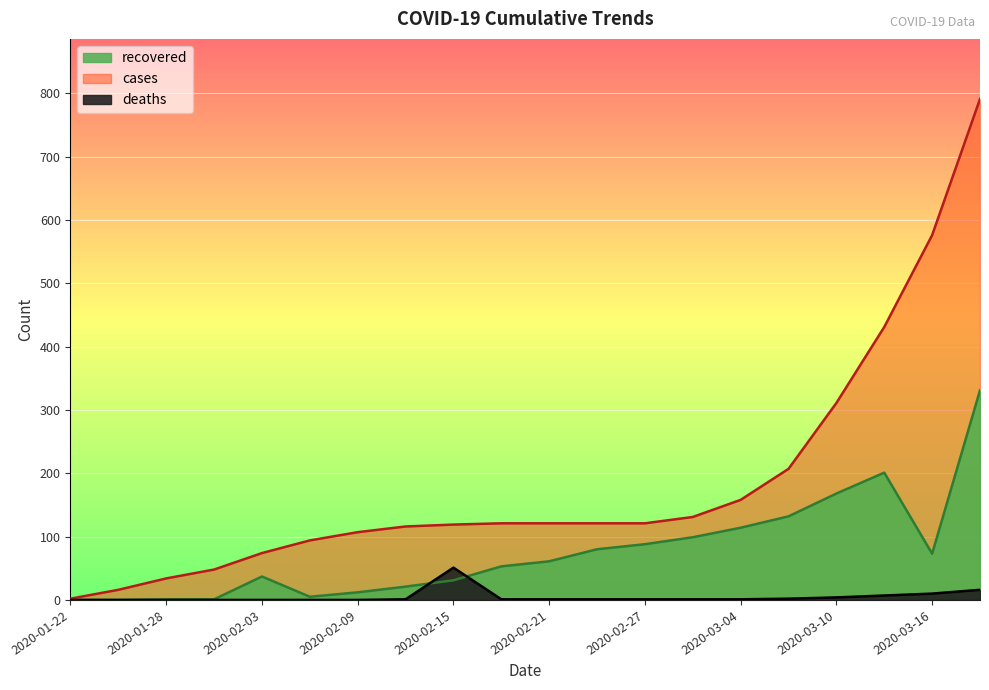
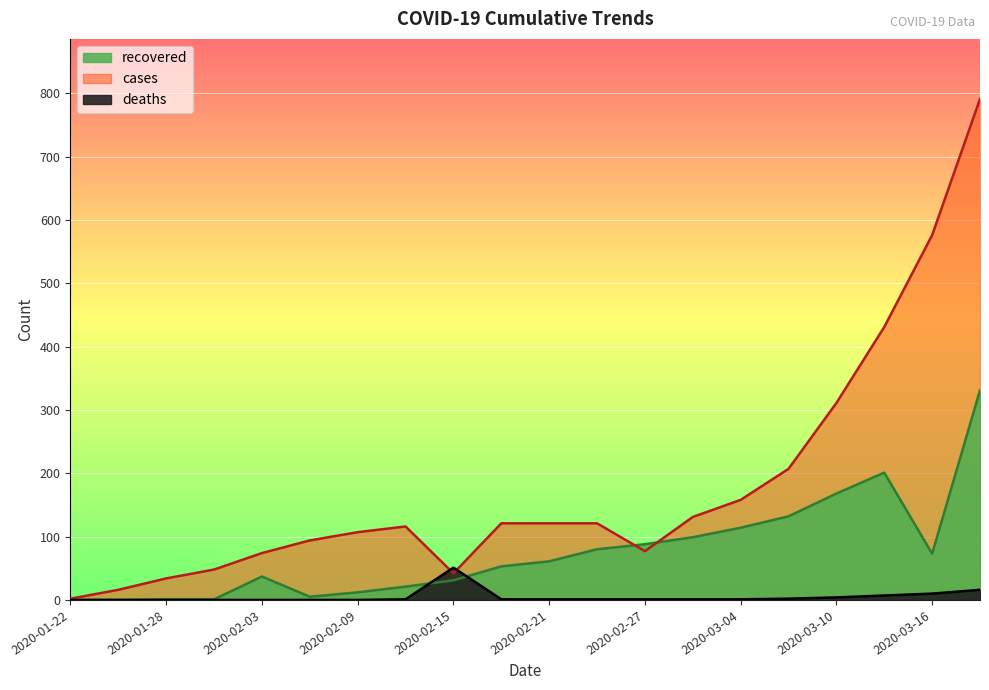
  {
    "recovered": {
      "2020-02-03": 40,
      "2020-02-09": 10,
      "2020-02-15": 30,
      "2020-02-21": 60,
      "2020-02-27": 90,
      "2020-03-04": 110,
      "2020-03-10": 170,
      "2020-03-16": 70
    },
    "cases": {
      "2020-01-28": 30,
      "2020-02-03": 70,
      "2020-02-09": 110,
-     "2020-02-15": 120,
+     "2020-02-15": 40,
      "2020-02-21": 120,
-     "2020-02-27": 120,
+     "2020-02-27": 80,
      "2020-03-04": 160,
      "2020-03-10": 310,
      "2020-03-16": 580
    },
    "deaths": {
      "2020-02-03": 0,
      "2020-02-09": 0,
      "2020-02-15": 50,
      "2020-02-21": 0,
      "2020-02-27": 0,
      "2020-03-04": 0,
      "2020-03-10": 0,
      "2020-03-16": 10
    }
  }
